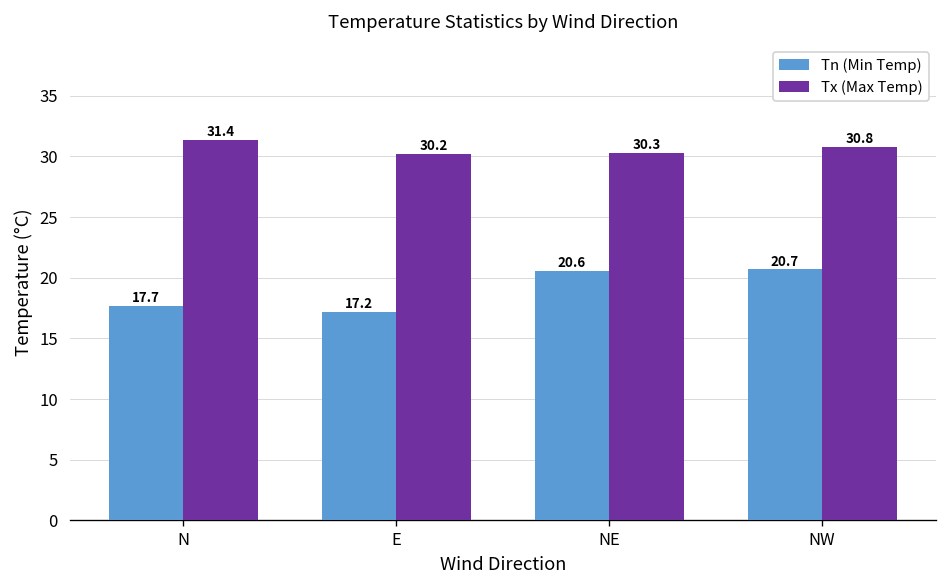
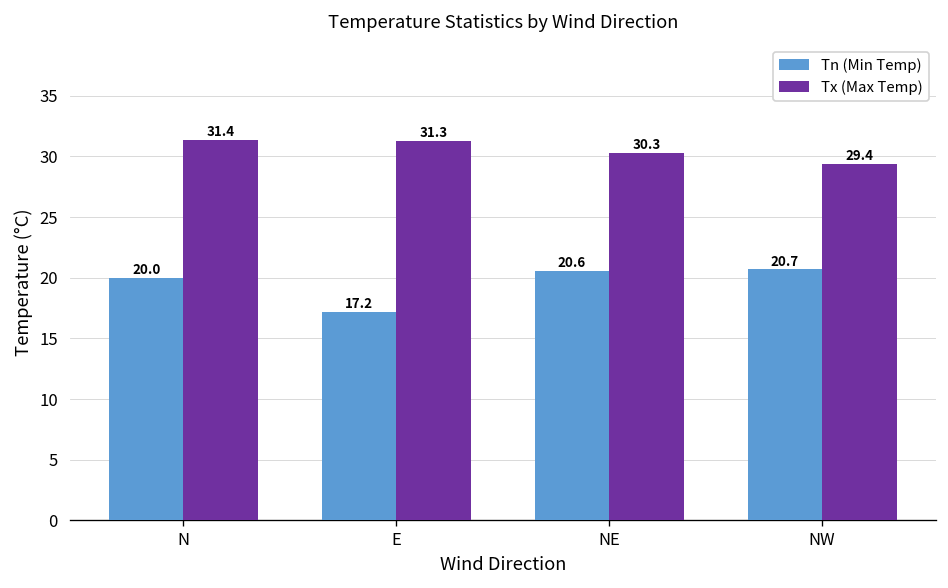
  {
    "Tn (Min Temp)": {
-     "N": 17.7,
+     "N": 20.0,
      "E": 17.2,
      "NE": 20.6,
      "NW": 20.7
    },
    "Tx (Max Temp)": {
      "N": 31.4,
-     "E": 30.2,
+     "E": 31.3,
      "NE": 30.3,
-     "NW": 30.8
+     "NW": 29.4
    }
  }
